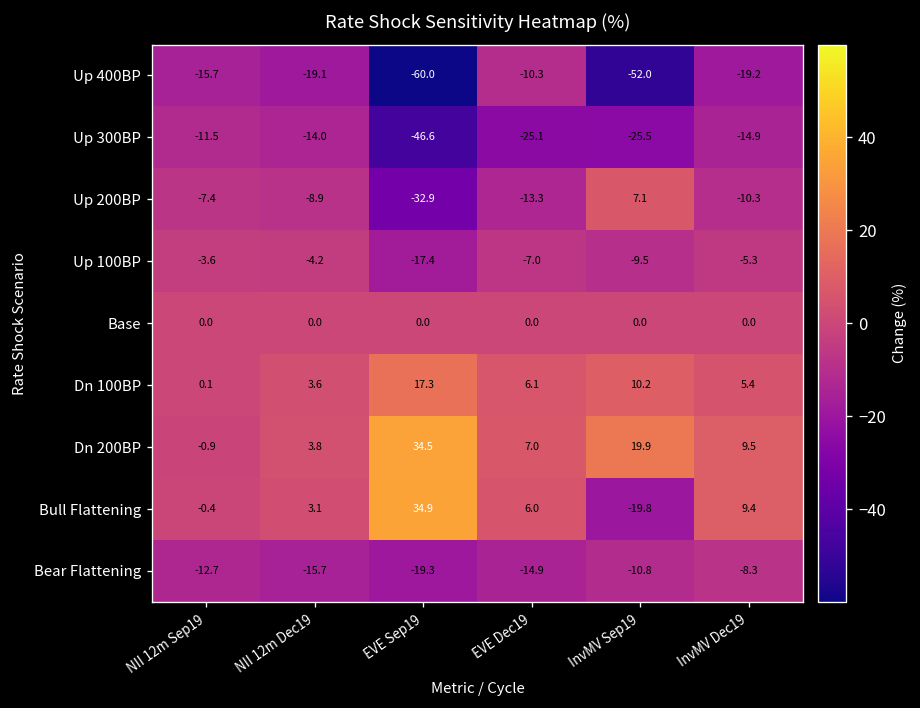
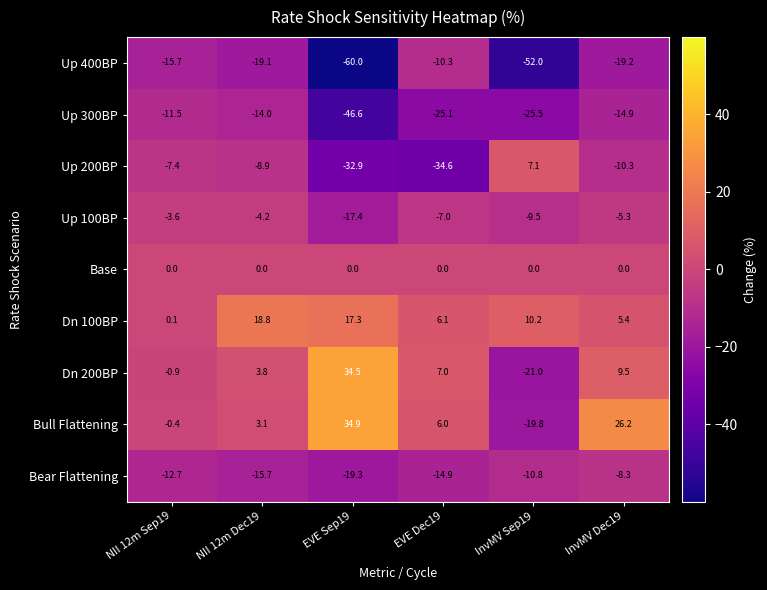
  {
    "Up 400BP": {
      "NII 12m Sep19": -15.7,
      "NII 12m Dec19": -19.1,
      "EVE Sep19": -60.0,
      "EVE Dec19": -10.3,
      "InvMV Sep19": -52.0,
      "InvMV Dec19": -19.2
    },
    "Up 300BP": {
      "NII 12m Sep19": -11.5,
      "NII 12m Dec19": -14.0,
      "EVE Sep19": -46.6,
      "EVE Dec19": -25.1,
      "InvMV Sep19": -25.5,
      "InvMV Dec19": -14.9
    },
    "Up 200BP": {
      "NII 12m Sep19": -7.4,
      "NII 12m Dec19": -8.9,
      "EVE Sep19": -32.9,
-     "EVE Dec19": -13.3,
+     "EVE Dec19": -34.6,
      "InvMV Sep19": 7.1,
      "InvMV Dec19": -10.3
    },
    "Up 100BP": {
      "NII 12m Sep19": -3.6,
      "NII 12m Dec19": -4.2,
      "EVE Sep19": -17.4,
      "EVE Dec19": -7.0,
      "InvMV Sep19": -9.5,
      "InvMV Dec19": -5.3
    },
    "Base": {
      "NII 12m Sep19": 0.0,
      "NII 12m Dec19": 0.0,
      "EVE Sep19": 0.0,
      "EVE Dec19": 0.0,
      "InvMV Sep19": 0.0,
      "InvMV Dec19": 0.0
    },
    "Dn 100BP": {
      "NII 12m Sep19": 0.1,
-     "NII 12m Dec19": 3.6,
+     "NII 12m Dec19": 18.8,
      "EVE Sep19": 17.3,
      "EVE Dec19": 6.1,
      "InvMV Sep19": 10.2,
      "InvMV Dec19": 5.4
    },
    "Dn 200BP": {
      "NII 12m Sep19": -0.9,
      "NII 12m Dec19": 3.8,
      "EVE Sep19": 34.5,
      "EVE Dec19": 7.0,
-     "InvMV Sep19": 19.9,
+     "InvMV Sep19": -21.0,
      "InvMV Dec19": 9.5
    },
    "Bull Flattening": {
      "NII 12m Sep19": -0.4,
      "NII 12m Dec19": 3.1,
      "EVE Sep19": 34.9,
      "EVE Dec19": 6.0,
      "InvMV Sep19": -19.8,
-     "InvMV Dec19": 9.4
+     "InvMV Dec19": 26.2
    },
    "Bear Flattening": {
      "NII 12m Sep19": -12.7,
      "NII 12m Dec19": -15.7,
      "EVE Sep19": -19.3,
      "EVE Dec19": -14.9,
      "InvMV Sep19": -10.8,
      "InvMV Dec19": -8.3
    }
  }
